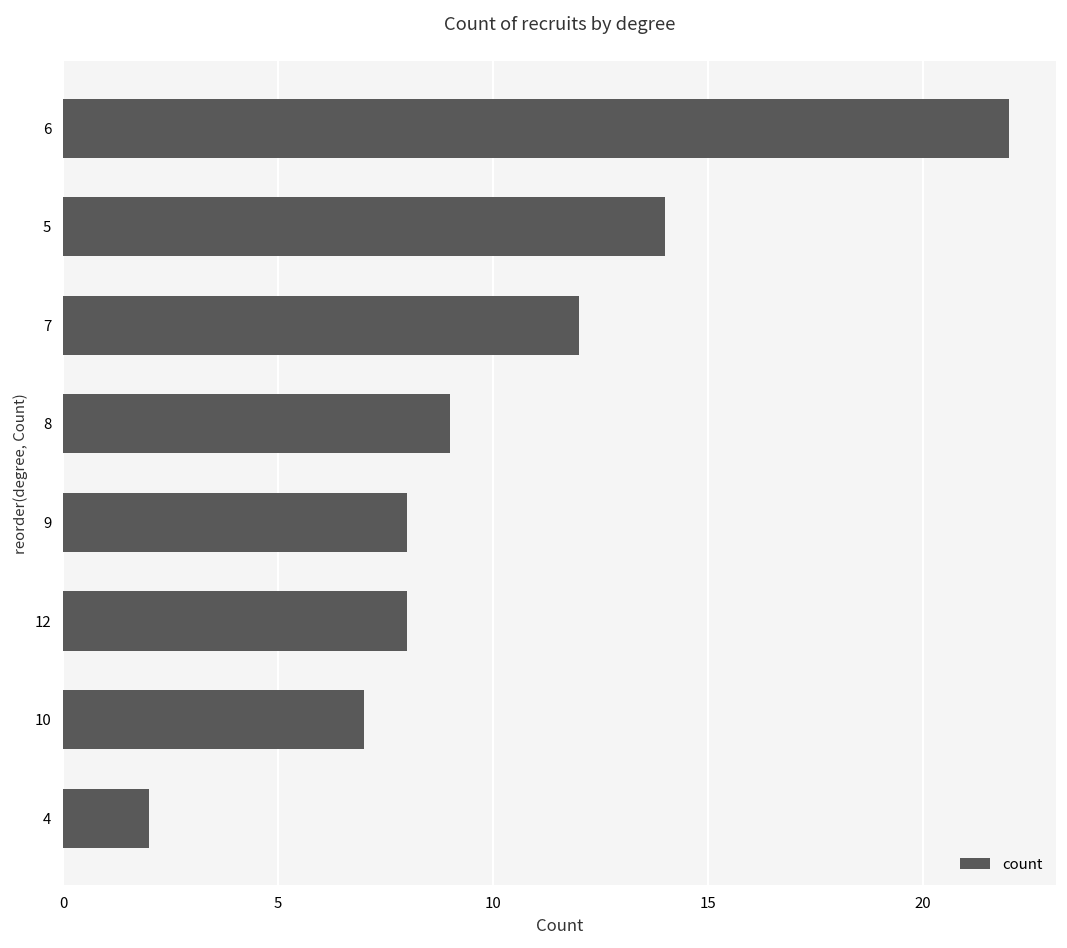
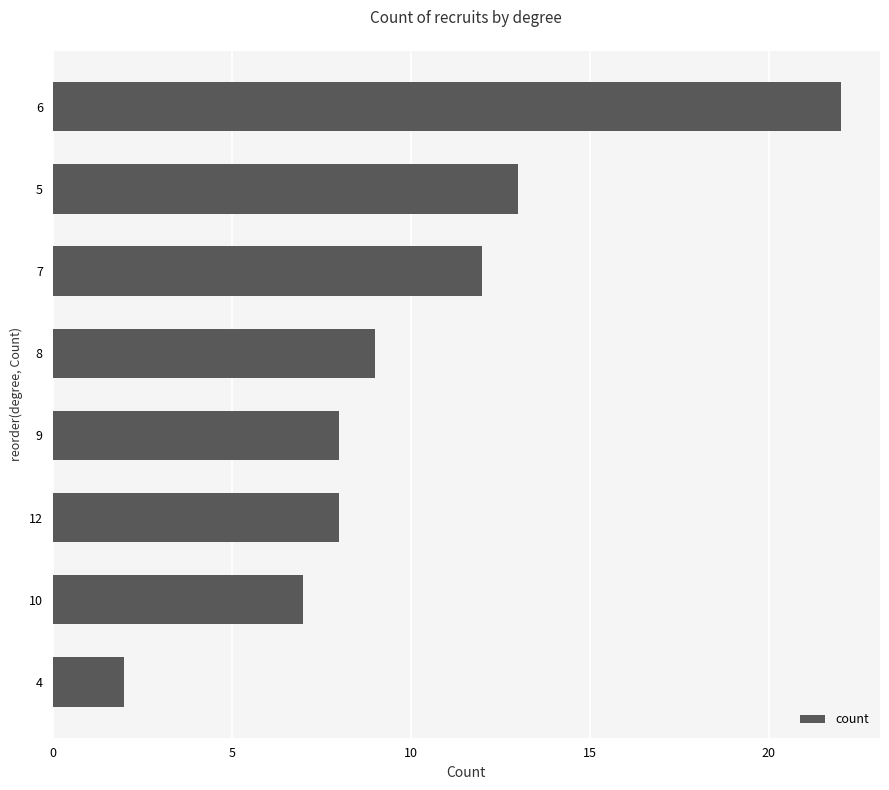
  {
    "6": 22,
-   "5": 14,
+   "5": 13,
    "7": 12,
    "8": 9,
    "9": 8,
    "12": 8,
    "10": 7,
    "4": 2
  }
